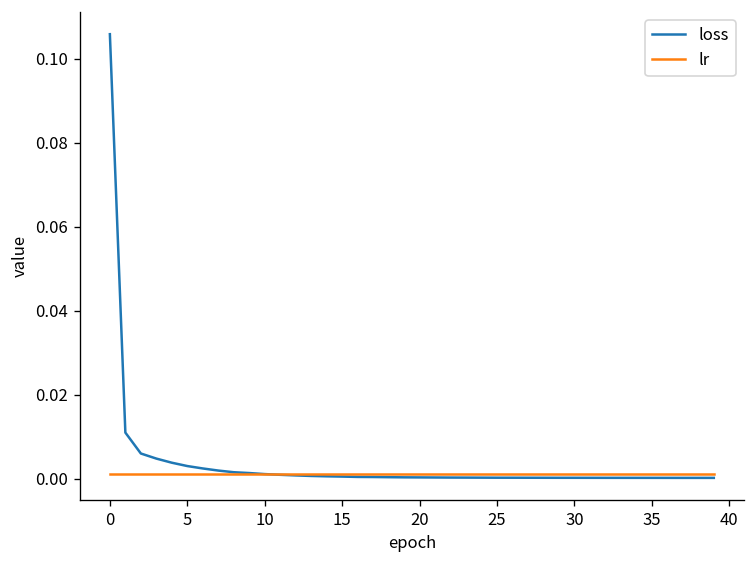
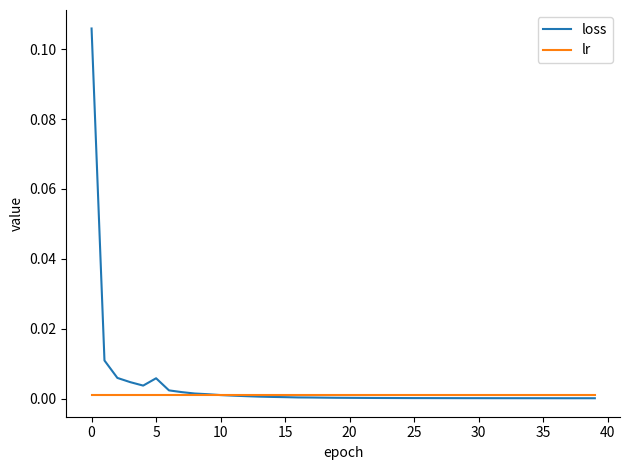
  {
    "loss": {
      "0": 0.106,
-     "5": 0.003,
+     "5": 0.006,
      "25": 0.000,
      "30": 0.000,
      "35": 0.000
    },
    "lr": {
      "0": 0.001,
      "5": 0.001,
      "25": 0.001,
      "30": 0.001,
      "35": 0.001
    }
  }
